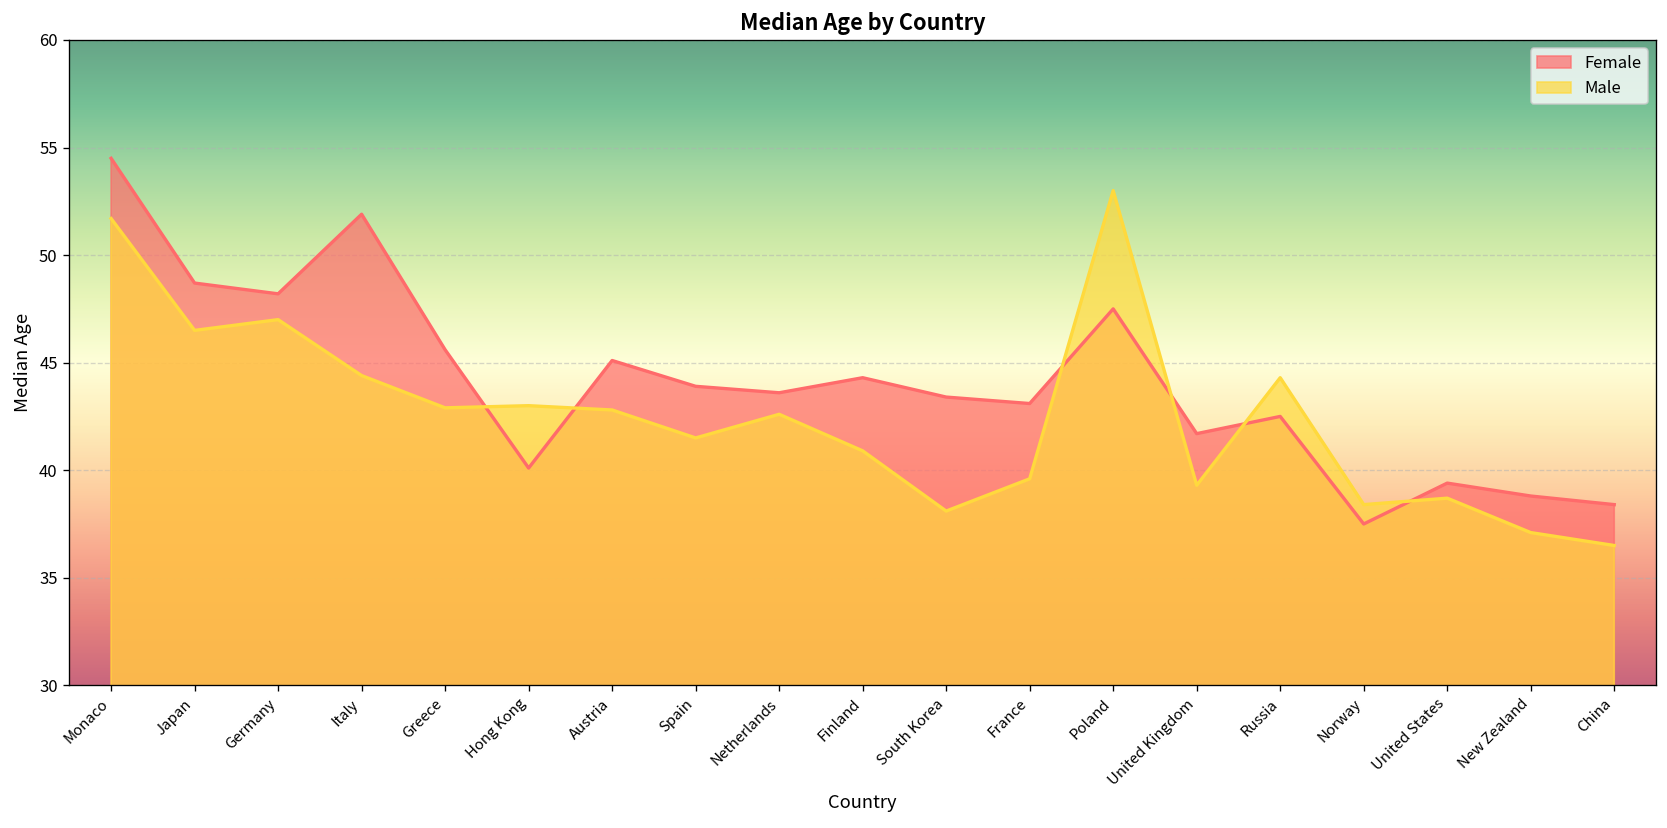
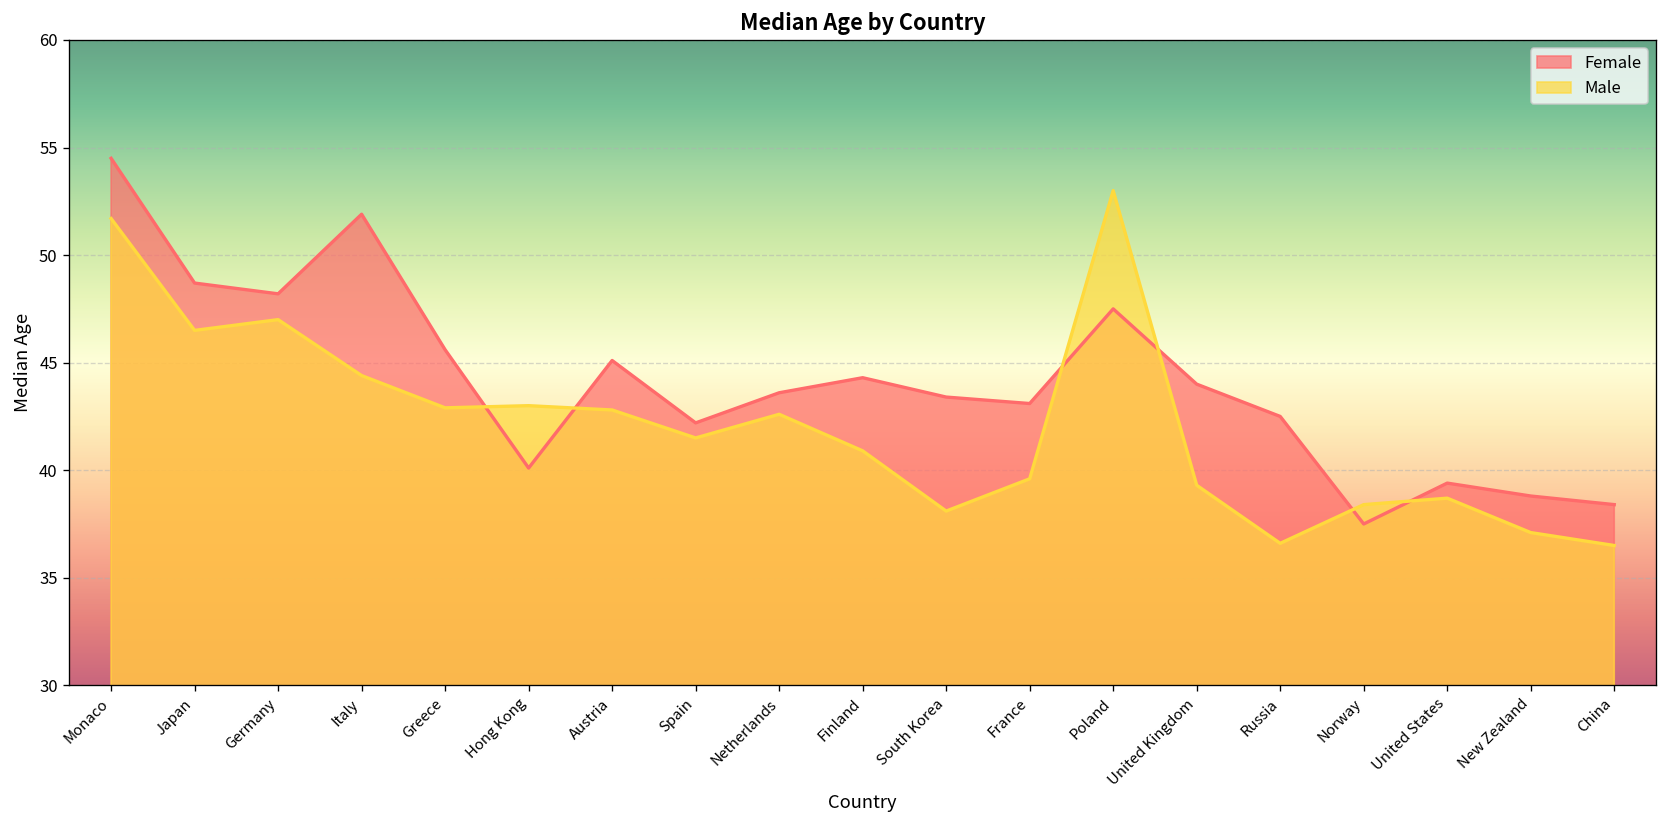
  {
    "Female": {
      "Monaco": 54.5,
      "Japan": 48.7,
      "Germany": 48.2,
      "Italy": 51.9,
      "Greece": 45.6,
      "Hong Kong": 40.1,
      "Austria": 45.1,
-     "Spain": 43.9,
+     "Spain": 42.2,
      "Netherlands": 43.6,
      "Finland": 44.3,
      "South Korea": 43.4,
      "France": 43.1,
      "Poland": 47.5,
-     "United Kingdom": 41.7,
+     "United Kingdom": 44.0,
      "Russia": 42.5,
      "Norway": 37.5,
      "United States": 39.4,
      "New Zealand": 38.8,
      "China": 38.4
    },
    "Male": {
      "Monaco": 51.7,
      "Japan": 46.5,
      "Germany": 47.0,
      "Italy": 44.4,
      "Greece": 42.9,
      "Hong Kong": 43.0,
      "Austria": 42.8,
      "Spain": 41.5,
      "Netherlands": 42.6,
      "Finland": 40.9,
      "South Korea": 38.1,
      "France": 39.6,
      "Poland": 53.0,
      "United Kingdom": 39.3,
-     "Russia": 44.3,
+     "Russia": 36.6,
      "Norway": 38.4,
      "United States": 38.7,
      "New Zealand": 37.1,
      "China": 36.5
    }
  }
